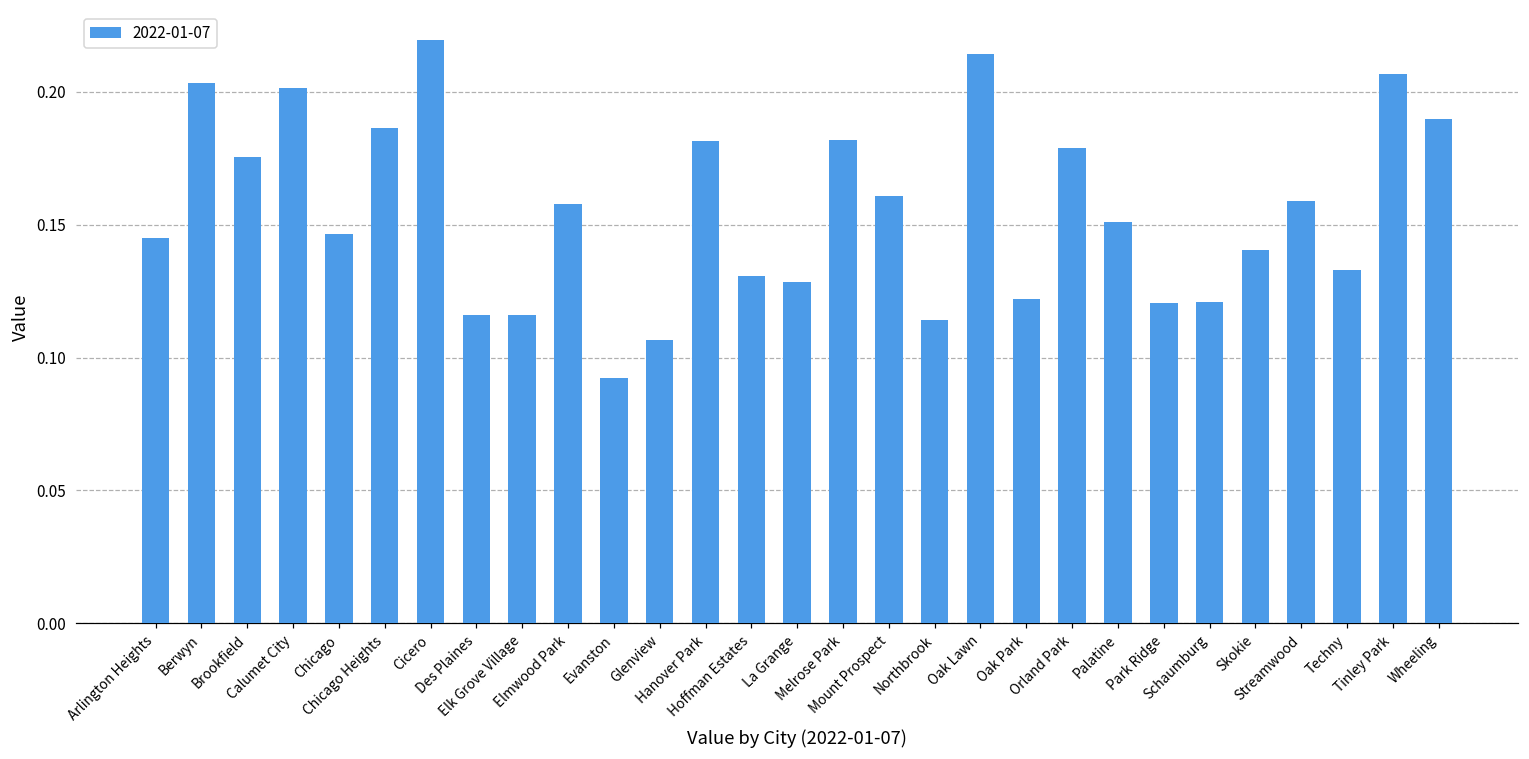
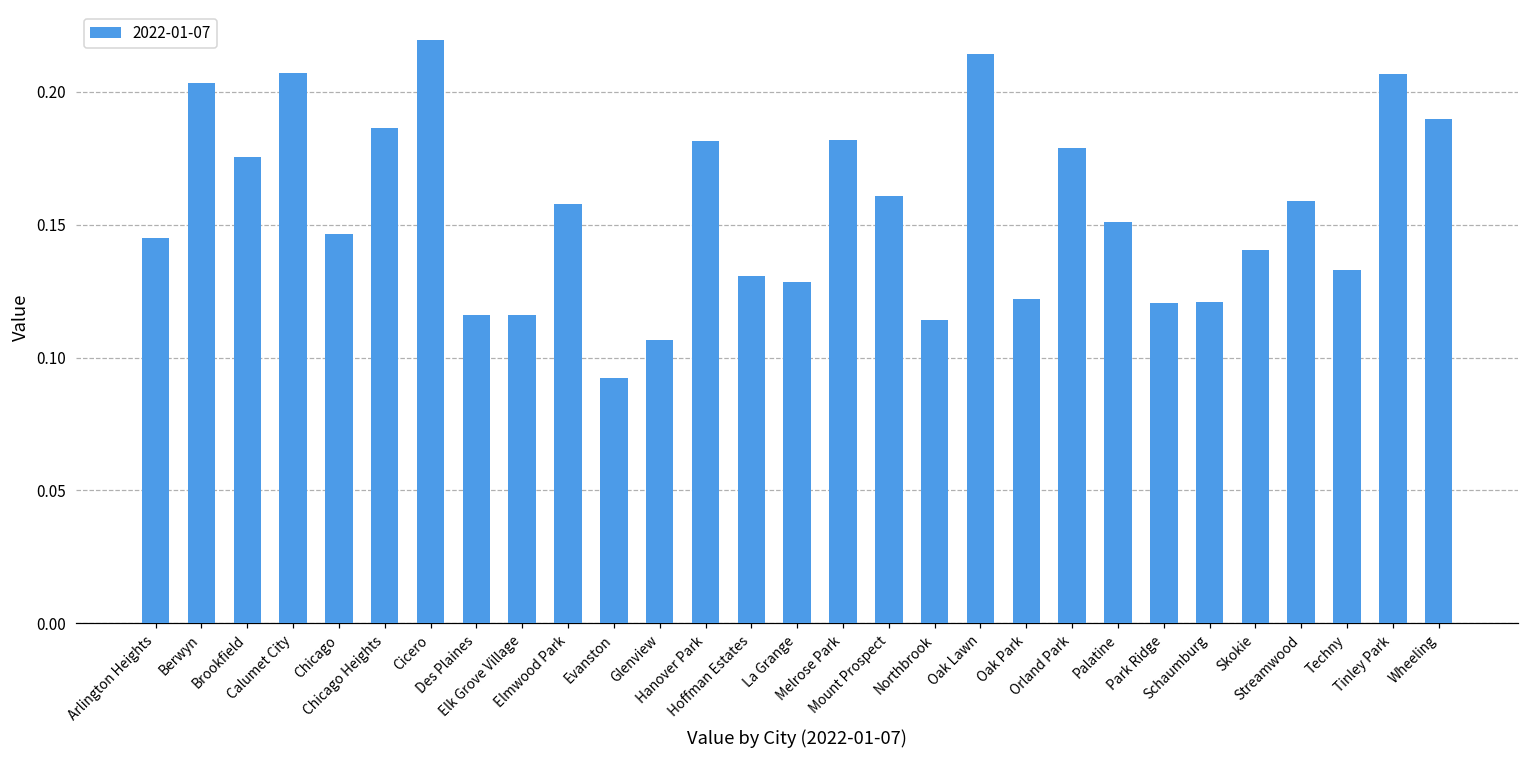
  {
    "Arlington Heights": 0.145,
    "Berwyn": 0.203,
    "Brookfield": 0.176,
-   "Calumet City": 0.201,
+   "Calumet City": 0.207,
    "Chicago": 0.147,
    "Chicago Heights": 0.187,
    "Cicero": 0.219,
    "Des Plaines": 0.116,
    "Elk Grove Village": 0.116,
    "Elmwood Park": 0.158,
    "Evanston": 0.092,
    "Glenview": 0.107,
    "Hanover Park": 0.182,
    "Hoffman Estates": 0.131,
    "La Grange": 0.129,
    "Melrose Park": 0.182,
    "Mount Prospect": 0.161,
    "Northbrook": 0.114,
    "Oak Lawn": 0.214,
    "Oak Park": 0.122,
    "Orland Park": 0.179,
    "Palatine": 0.151,
    "Park Ridge": 0.120,
    "Schaumburg": 0.121,
    "Skokie": 0.140,
    "Streamwood": 0.159,
    "Techny": 0.133,
    "Tinley Park": 0.207,
    "Wheeling": 0.190
  }
